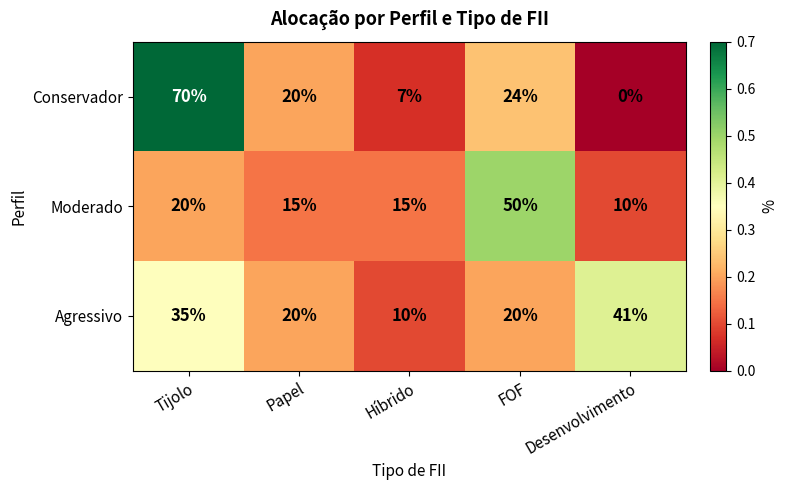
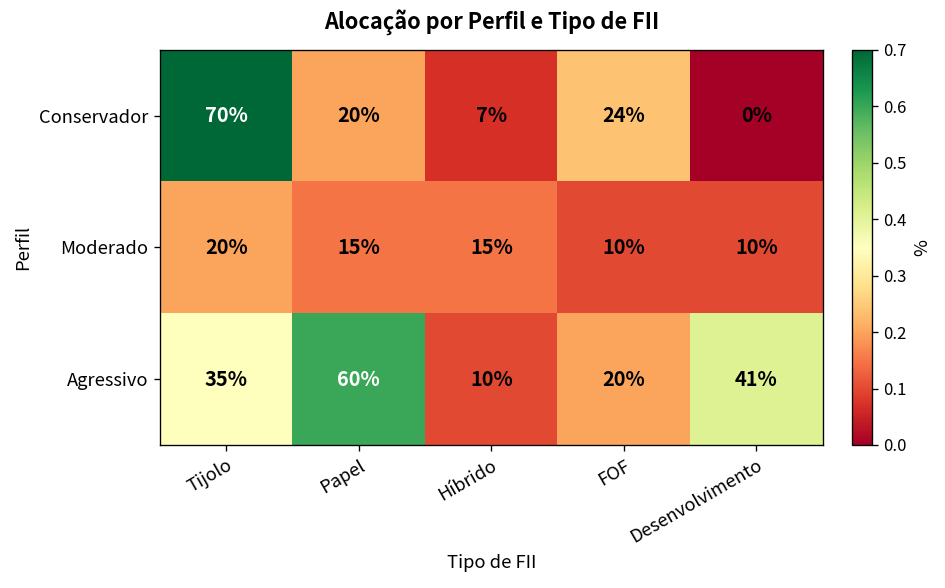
  {
    "Conservador": {
      "Tijolo": "70%",
      "Papel": "20%",
      "Híbrido": "7%",
      "FOF": "24%",
      "Desenvolvimento": "0%"
    },
    "Moderado": {
      "Tijolo": "20%",
      "Papel": "15%",
      "Híbrido": "15%",
-     "FOF": "50%",
+     "FOF": "10%",
      "Desenvolvimento": "10%"
    },
    "Agressivo": {
      "Tijolo": "35%",
-     "Papel": "20%",
+     "Papel": "60%",
      "Híbrido": "10%",
      "FOF": "20%",
      "Desenvolvimento": "41%"
    }
  }
